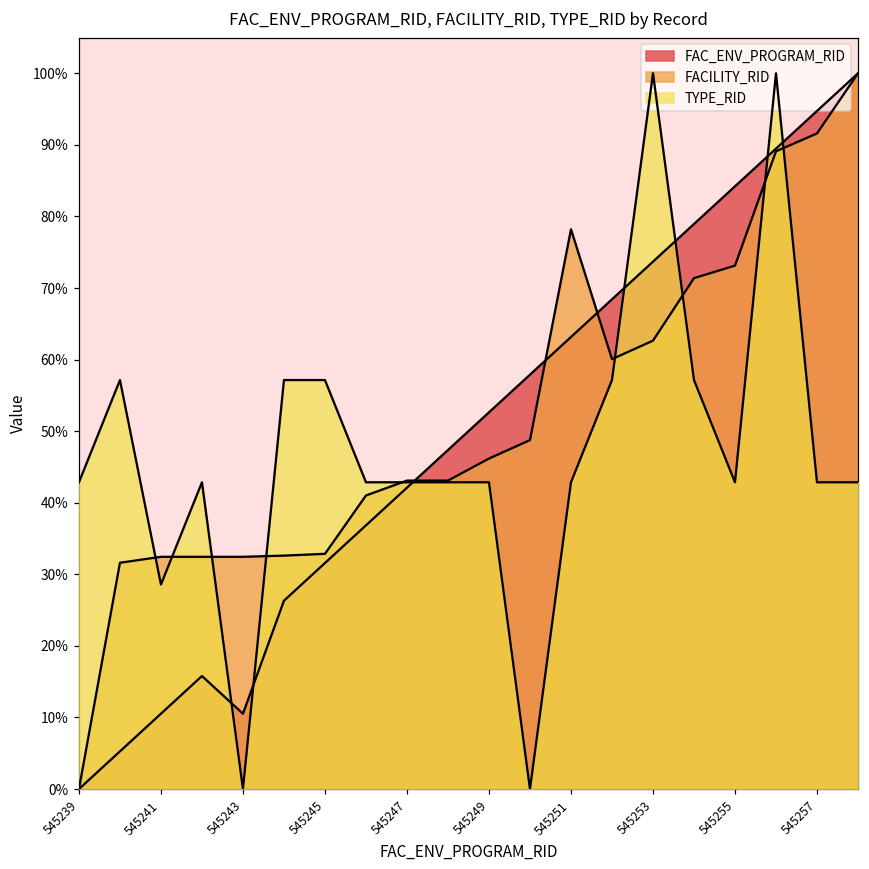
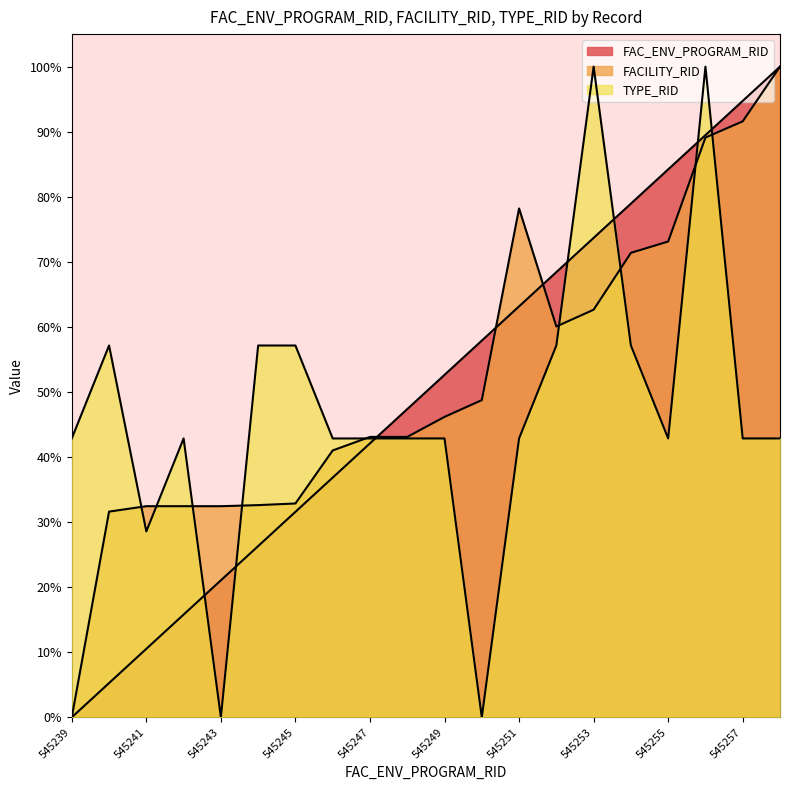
  {
    "FAC_ENV_PROGRAM_RID": {
      "545241": "11%",
-     "545243": "11%",
+     "545243": "21%",
      "545245": "32%",
      "545247": "42%",
      "545249": "53%",
      "545251": "63%",
      "545253": "74%",
      "545255": "84%"
    },
    "FACILITY_RID": {
      "545241": "32%",
      "545243": "32%",
      "545245": "33%",
      "545249": "46%",
      "545251": "78%",
      "545253": "63%",
      "545255": "73%",
      "545257": "92%"
    },
    "TYPE_RID": {
      "545239": "43%",
      "545241": "29%",
      "545243": "0%",
      "545245": "57%",
      "545249": "43%",
      "545251": "43%",
      "545255": "43%",
      "545257": "43%"
    }
  }
